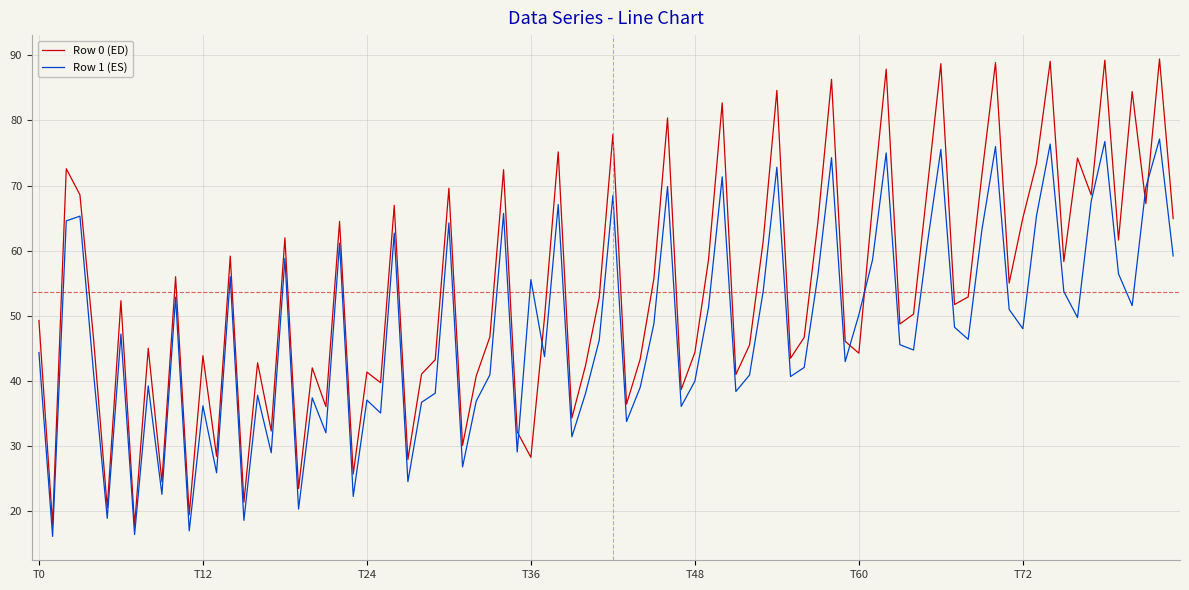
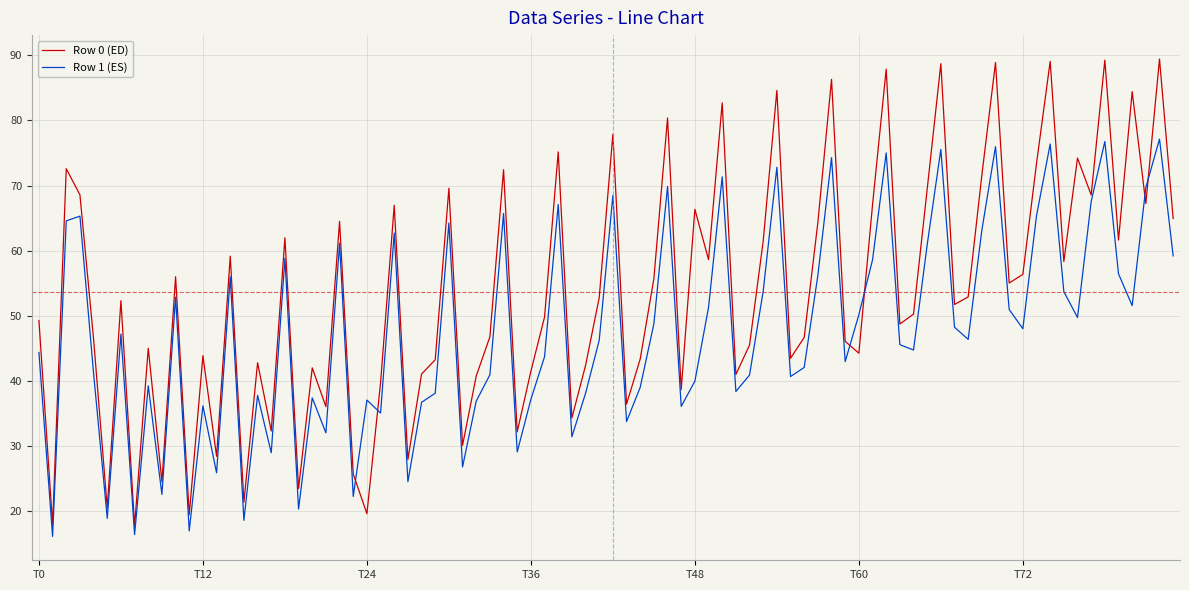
  {
    "Row 0 (ED)": {
      "T0": 49,
      "T12": 44,
-     "T24": 41,
-     "T36": 28,
-     "T48": 44,
+     "T24": 20,
+     "T36": 41,
+     "T48": 66,
      "T60": 44,
-     "T72": 65
+     "T72": 56
    },
    "Row 1 (ES)": {
      "T0": 44,
      "T12": 36,
      "T24": 37,
-     "T36": 56,
+     "T36": 37,
      "T48": 40,
      "T60": 50,
      "T72": 48
    }
  }
